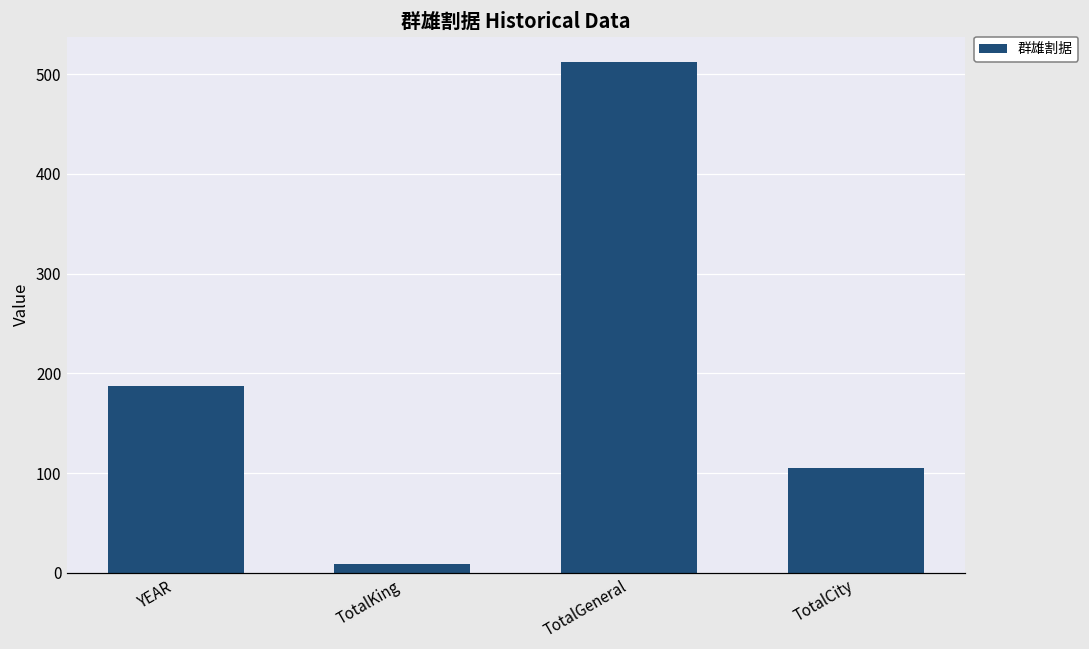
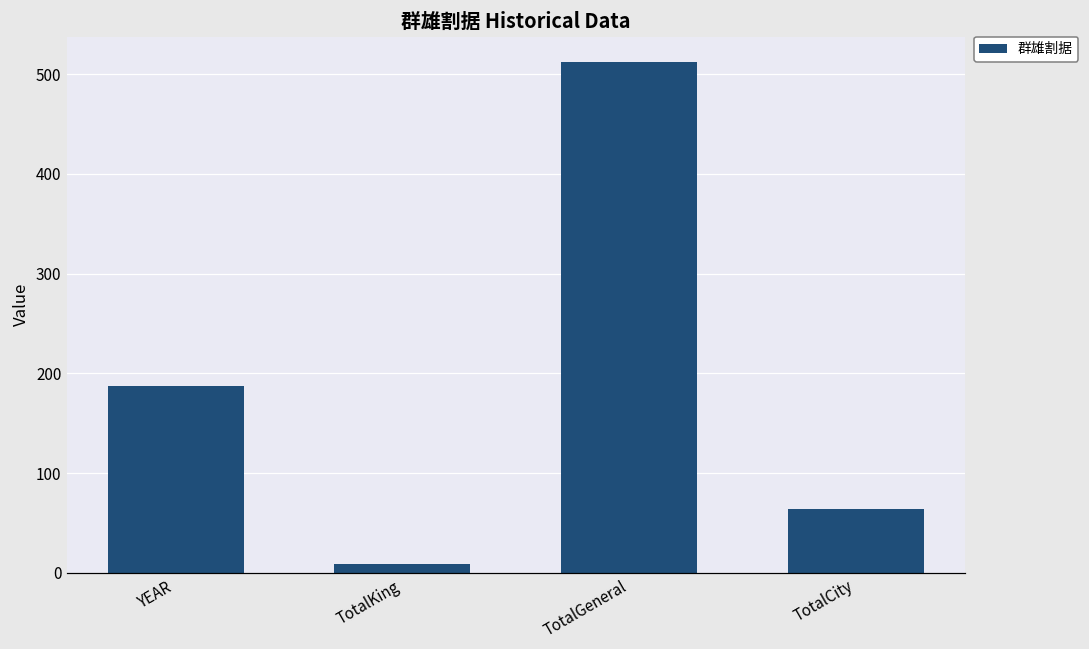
  {
    "YEAR": 190,
    "TotalKing": 10,
    "TotalGeneral": 510,
-   "TotalCity": 110
+   "TotalCity": 60
  }
